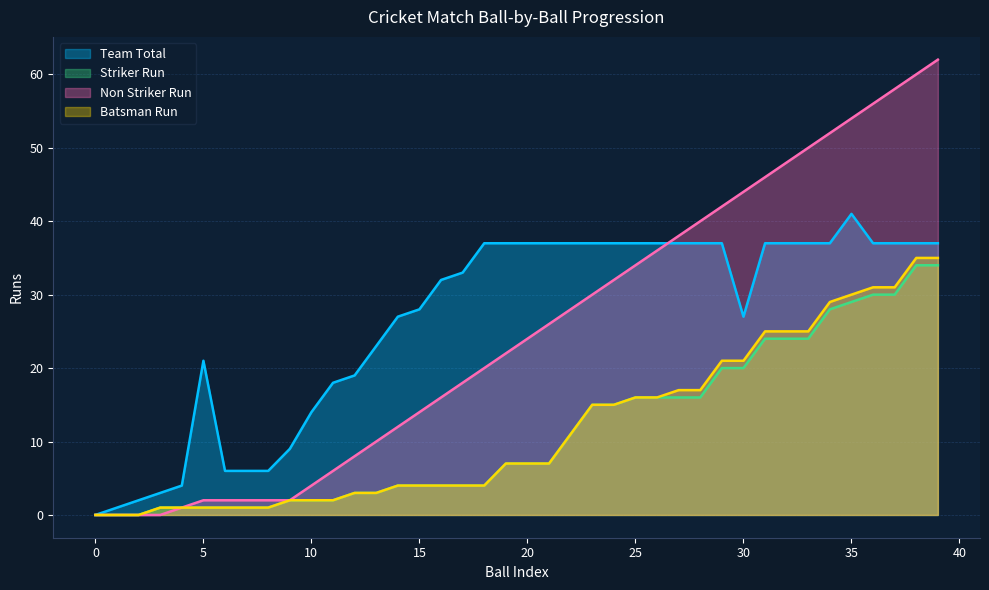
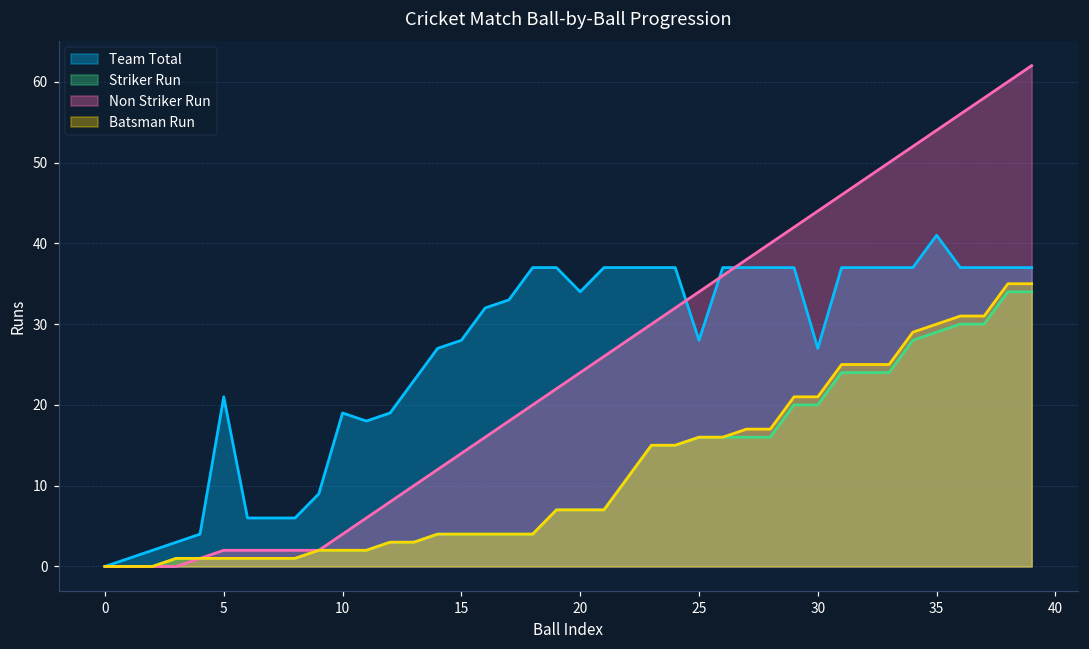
  {
    "Team Total": {
      "5": 21,
-     "10": 14,
+     "10": 19,
      "15": 28,
-     "20": 37,
-     "25": 37,
+     "20": 34,
+     "25": 28,
      "30": 27,
      "35": 41
    },
    "Striker Run": {
      "30": 20,
      "35": 29
    },
    "Non Striker Run": {
      "5": 2,
      "10": 4,
      "15": 14,
      "20": 24,
      "25": 34,
      "30": 44,
      "35": 54
    },
    "Batsman Run": {
      "30": 21,
      "35": 30
    }
  }
